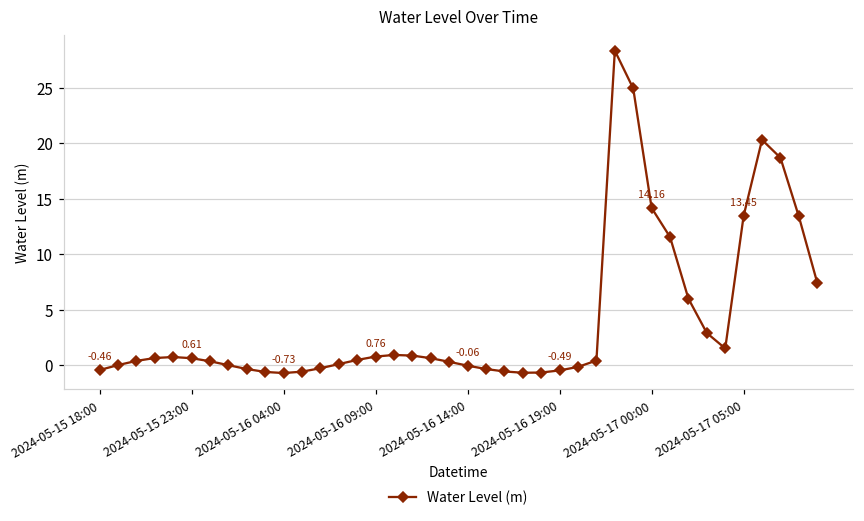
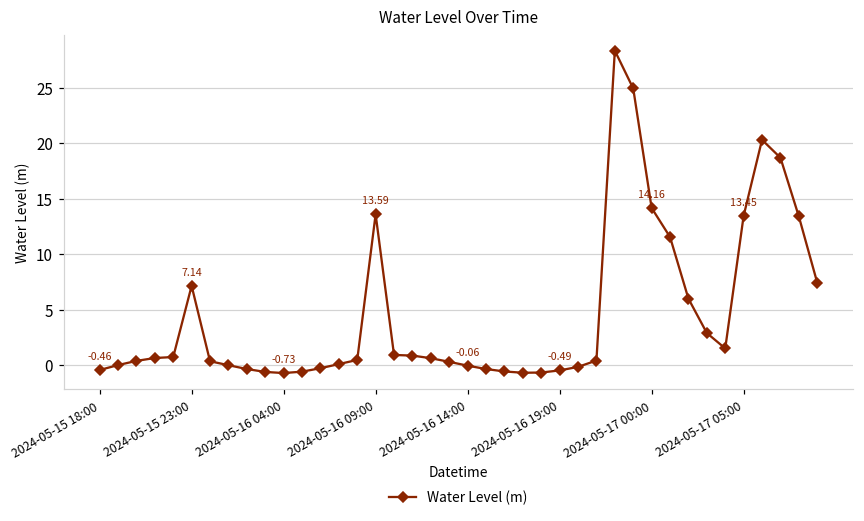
  {
    "2024-05-15 18:00": -0.46,
-   "2024-05-15 23:00": 0.61,
+   "2024-05-15 23:00": 7.14,
    "2024-05-16 04:00": -0.73,
-   "2024-05-16 09:00": 0.76,
+   "2024-05-16 09:00": 13.59,
    "2024-05-16 14:00": -0.06,
    "2024-05-16 19:00": -0.49,
    "2024-05-17 00:00": 14.16,
    "2024-05-17 05:00": 13.45
  }
